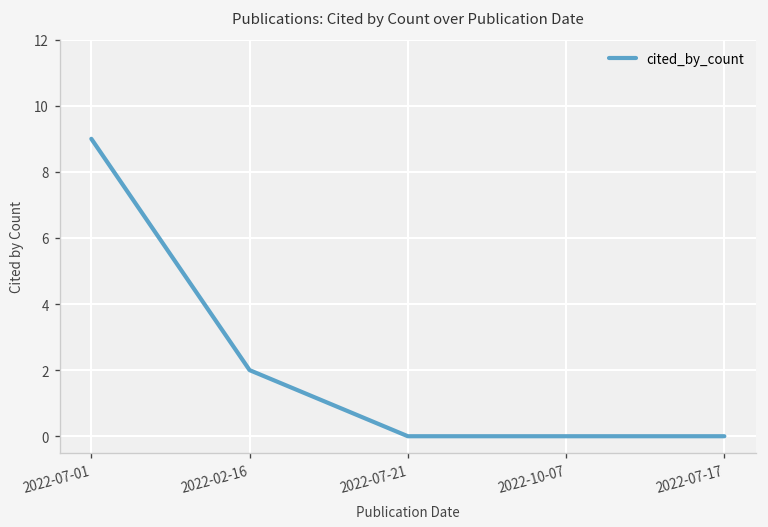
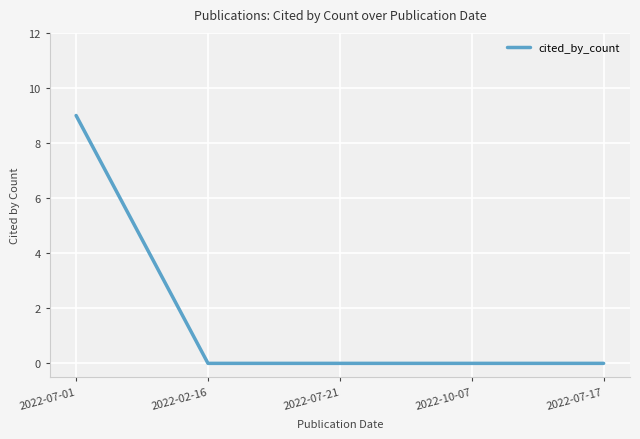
  {
    "2022-07-01": 9,
-   "2022-02-16": 2,
+   "2022-02-16": 0,
    "2022-07-21": 0,
    "2022-10-07": 0,
    "2022-07-17": 0
  }
